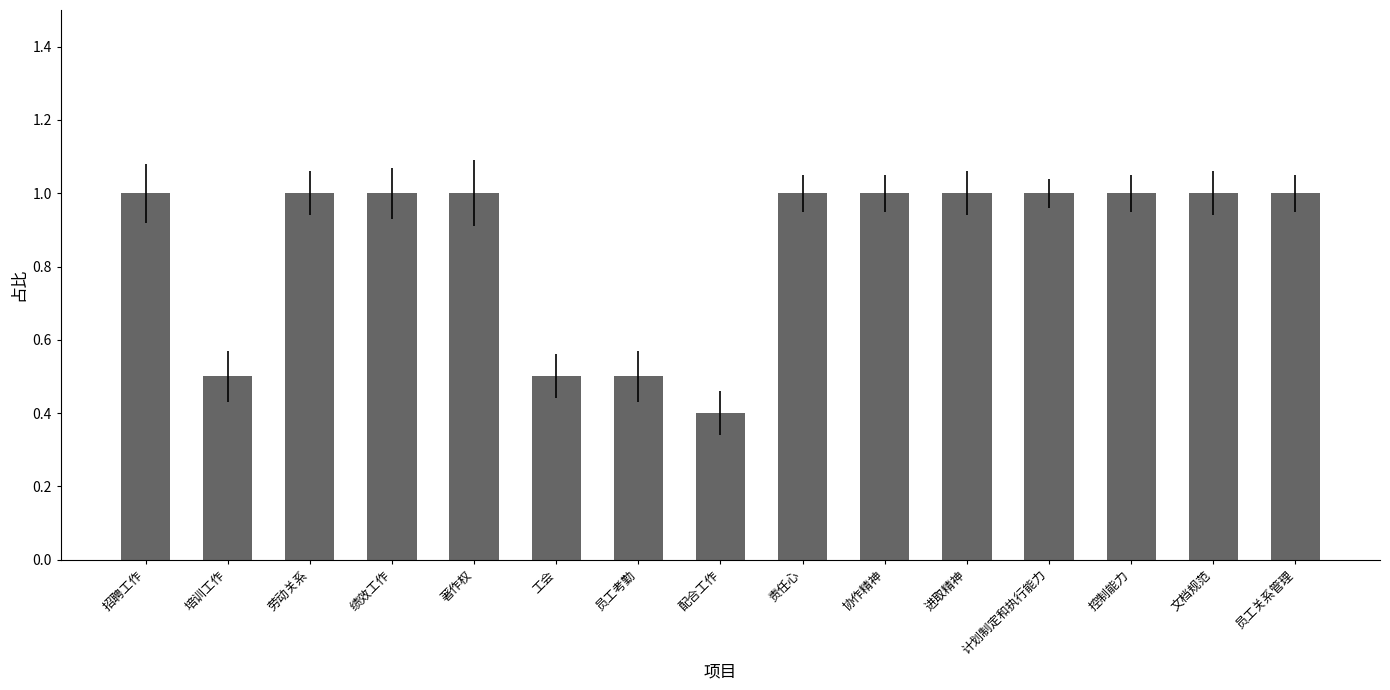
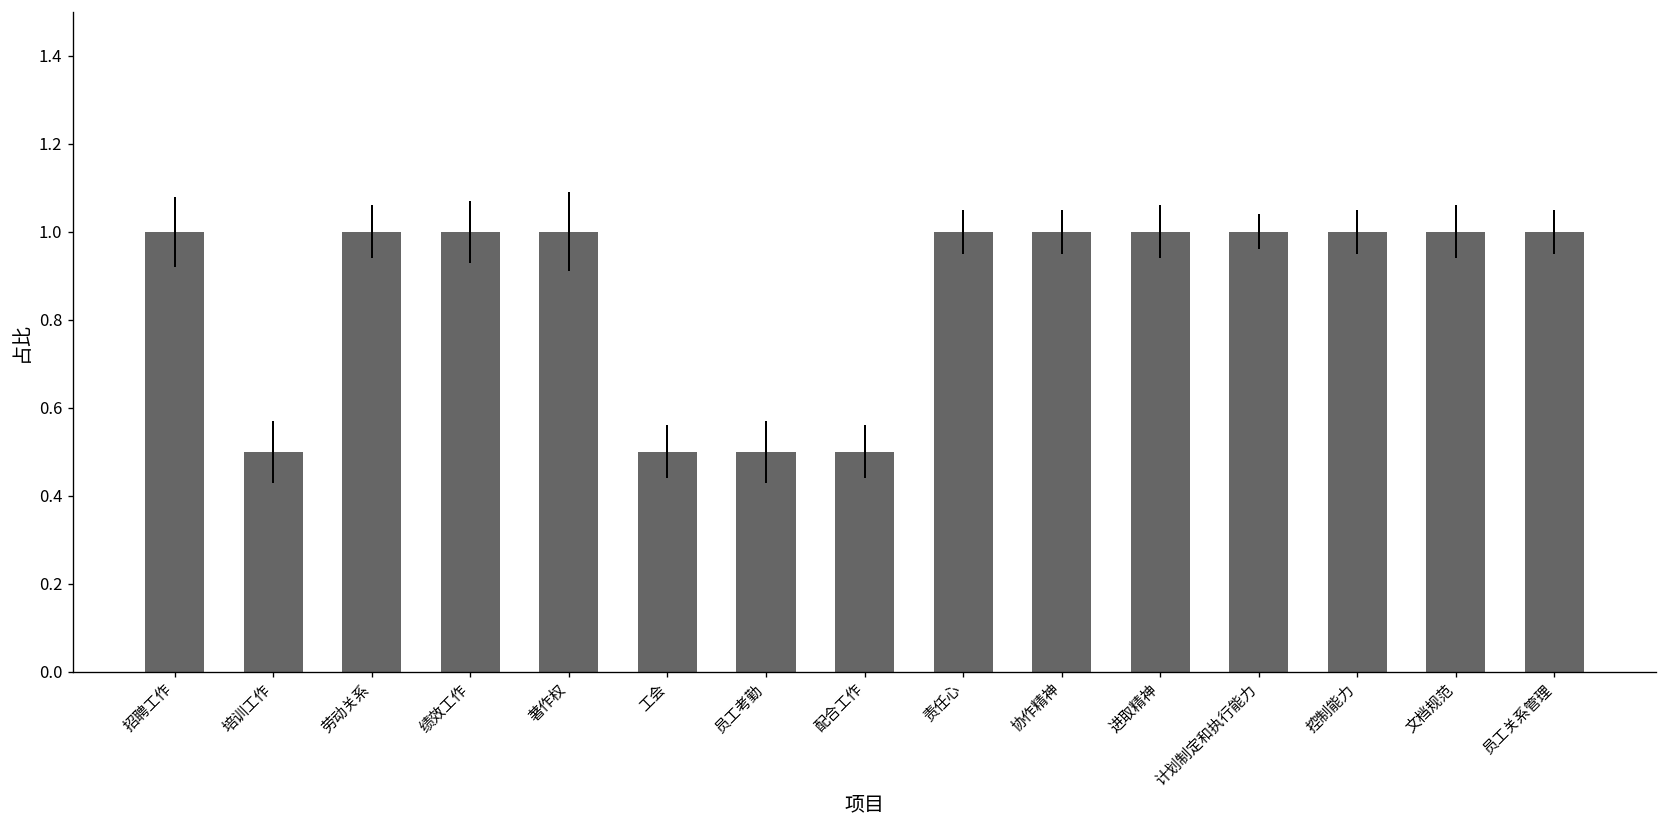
  {
    "招聘工作": 1.0,
    "培训工作": 0.5,
    "劳动关系": 1.0,
    "绩效工作": 1.0,
    "著作权": 1.0,
    "工会": 0.5,
    "员工考勤": 0.5,
-   "配合工作": 0.4,
+   "配合工作": 0.5,
    "责任心": 1.0,
    "协作精神": 1.0,
    "进取精神": 1.0,
    "计划制定和执行能力": 1.0,
    "控制能力": 1.0,
    "文档规范": 1.0,
    "员工关系管理": 1.0
  }
